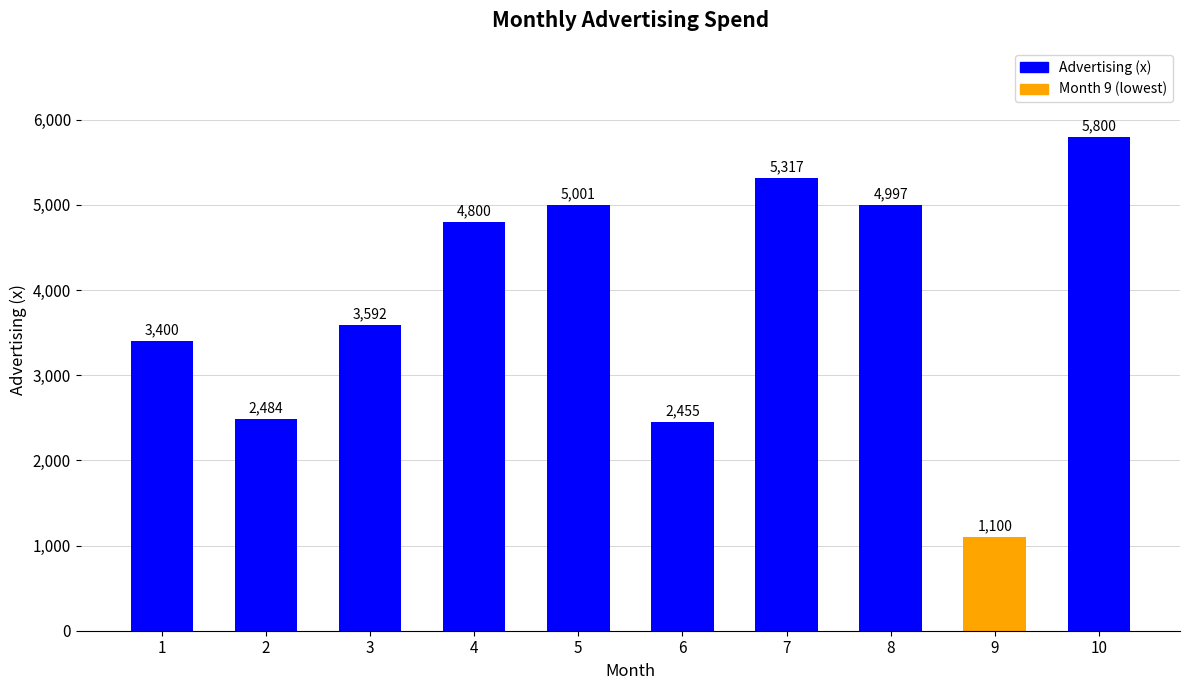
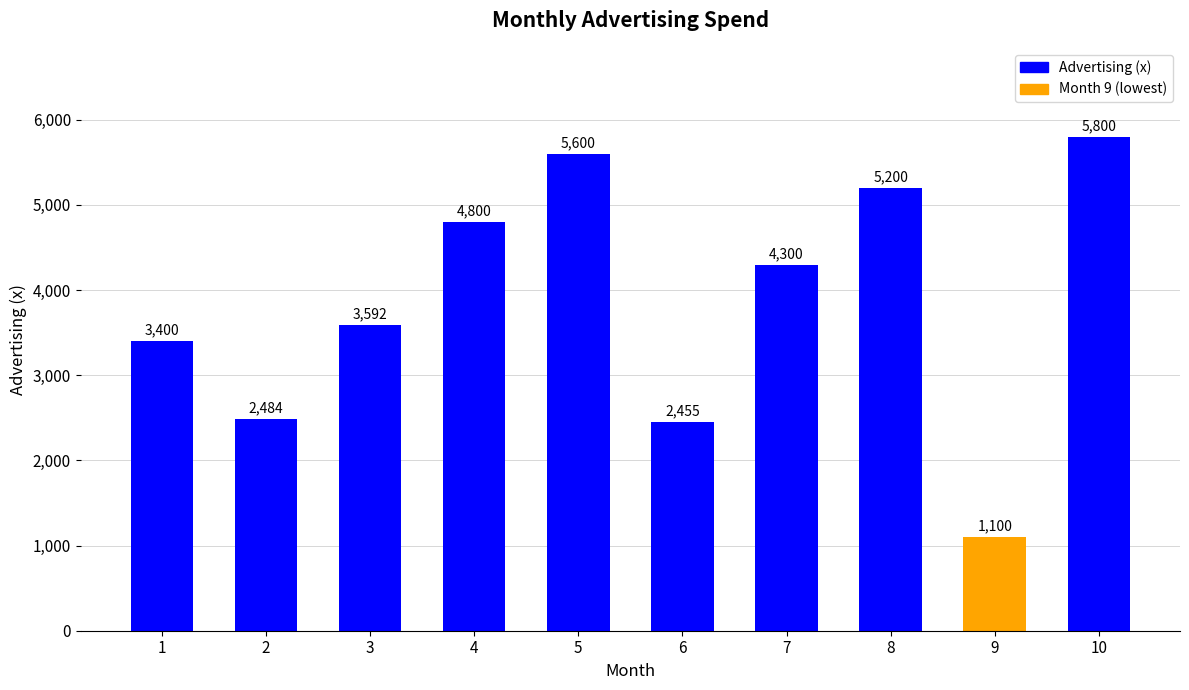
  {
    "1": "3,400",
    "2": "2,484",
    "3": "3,592",
    "4": "4,800",
-   "5": "5,001",
+   "5": "5,600",
    "6": "2,455",
-   "7": "5,317",
-   "8": "4,997",
+   "7": "4,300",
+   "8": "5,200",
    "9": "1,100",
    "10": "5,800"
  }
